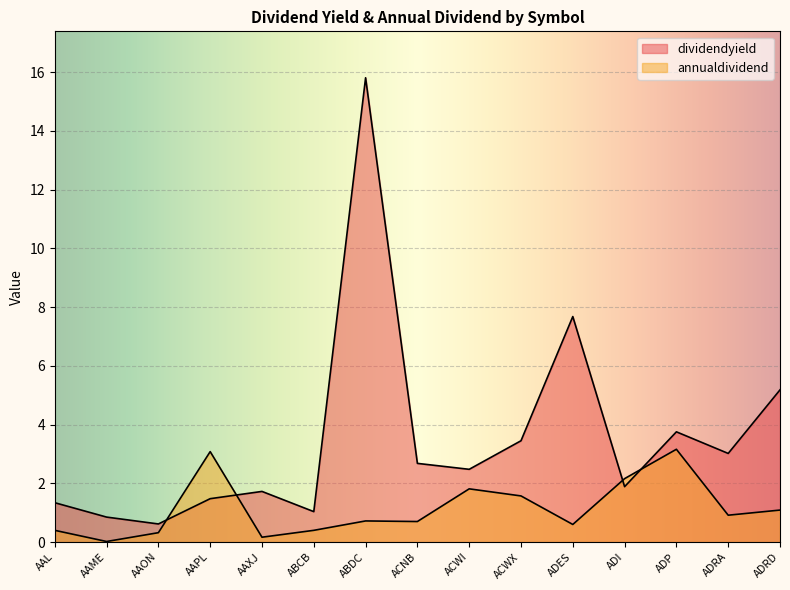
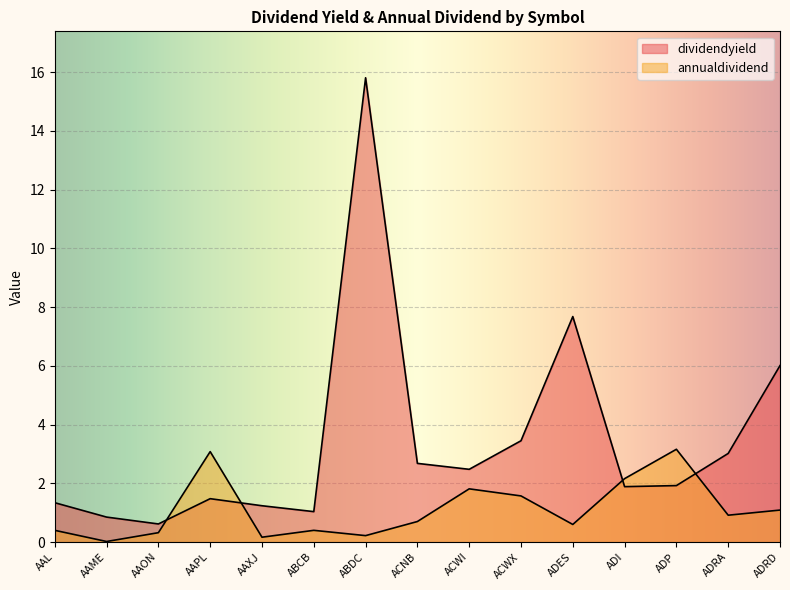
  {
    "dividendyield": {
      "AAL": 1.3,
      "AAME": 0.9,
      "AAON": 0.6,
      "AAPL": 1.5,
-     "AAXJ": 1.7,
+     "AAXJ": 1.2,
      "ABCB": 1.0,
      "ABDC": 15.8,
      "ACNB": 2.7,
      "ACWI": 2.5,
      "ACWX": 3.4,
      "ADES": 7.7,
      "ADI": 1.9,
-     "ADP": 3.8,
+     "ADP": 1.9,
      "ADRA": 3.0,
-     "ADRD": 5.2
+     "ADRD": 6.0
    },
    "annualdividend": {
      "AAL": 0.4,
      "AAME": 0.0,
      "AAON": 0.3,
      "AAPL": 3.1,
      "AAXJ": 0.2,
      "ABCB": 0.4,
-     "ABDC": 0.7,
+     "ABDC": 0.2,
      "ACNB": 0.7,
      "ACWI": 1.8,
      "ACWX": 1.6,
      "ADES": 0.6,
      "ADI": 2.2,
      "ADP": 3.2,
      "ADRA": 0.9,
      "ADRD": 1.1
    }
  }
